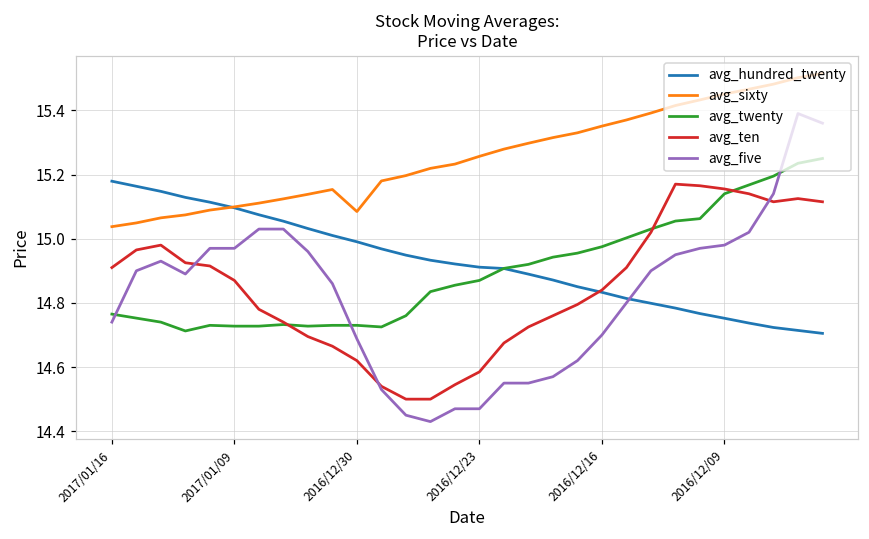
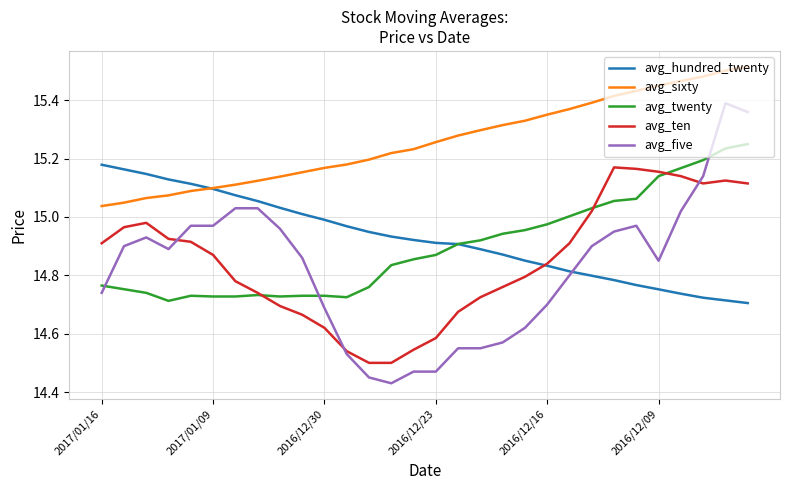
  {
    "avg_hundred_twenty": {
      "2017/01/16": 15.18,
      "2016/12/30": 14.99,
      "2016/12/23": 14.91,
      "2016/12/09": 14.75
    },
    "avg_sixty": {
      "2017/01/16": 15.04,
-     "2016/12/30": 15.08,
+     "2016/12/30": 15.17,
      "2016/12/23": 15.26,
      "2016/12/16": 15.35
    },
    "avg_twenty": {
      "2017/01/16": 14.77,
      "2017/01/09": 14.73,
      "2016/12/30": 14.73,
      "2016/12/23": 14.87,
      "2016/12/16": 14.97,
      "2016/12/09": 15.14
    },
    "avg_ten": {
      "2017/01/16": 14.91,
      "2017/01/09": 14.87,
      "2016/12/30": 14.62,
      "2016/12/23": 14.58,
      "2016/12/09": 15.15
    },
    "avg_five": {
      "2017/01/16": 14.74,
      "2017/01/09": 14.97,
      "2016/12/30": 14.69,
      "2016/12/23": 14.47,
      "2016/12/16": 14.70,
-     "2016/12/09": 14.98
+     "2016/12/09": 14.85
    }
  }
